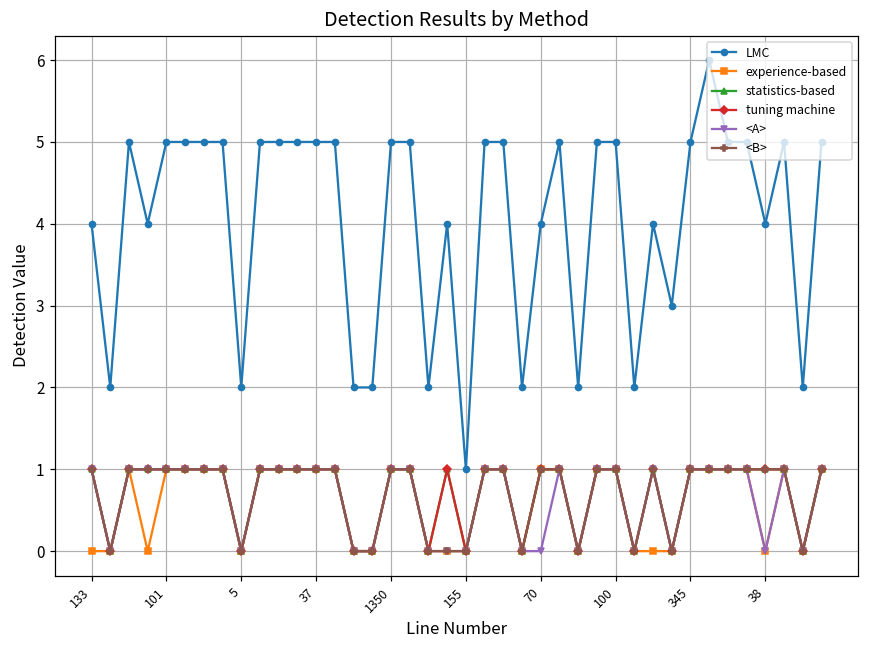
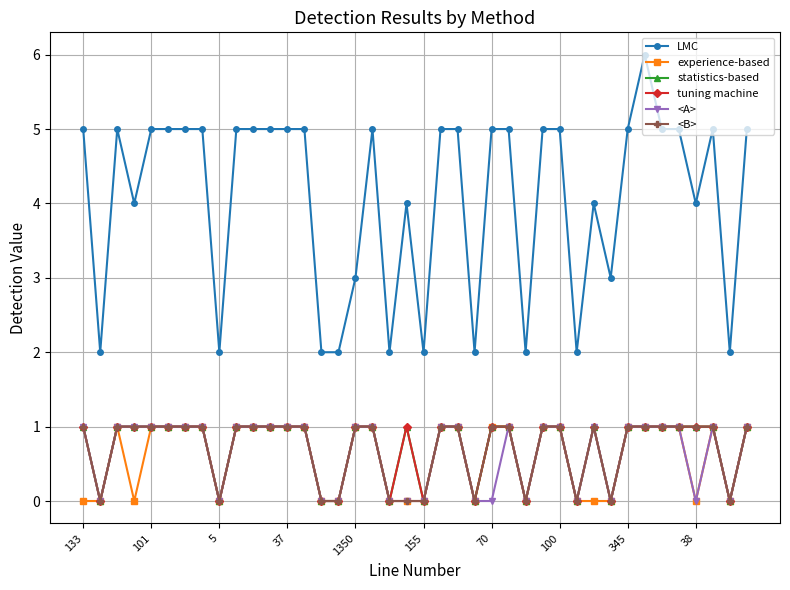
  {
    "LMC": {
-     "133": 4,
+     "133": 5,
      "101": 5,
-     "1350": 5,
-     "155": 1,
-     "70": 4,
+     "1350": 3,
+     "155": 2,
+     "70": 5,
      "100": 5,
      "345": 5
    },
    "experience-based": {
      "133": 0
    },
    "<A>": {
      "70": 0
    }
  }
